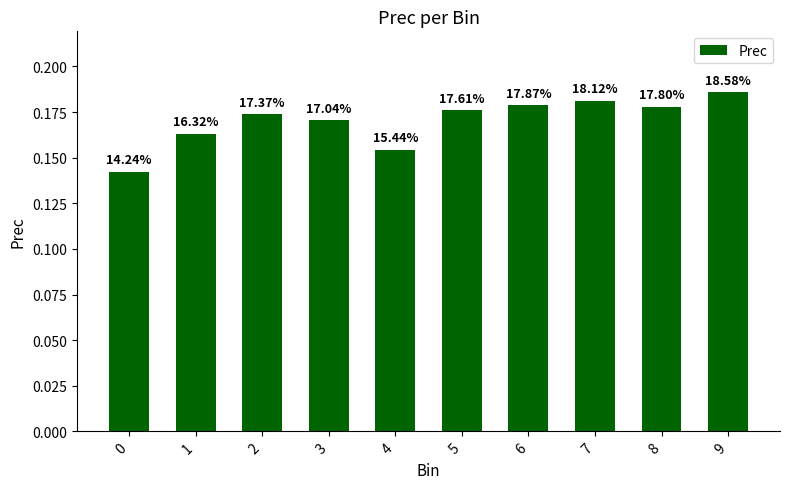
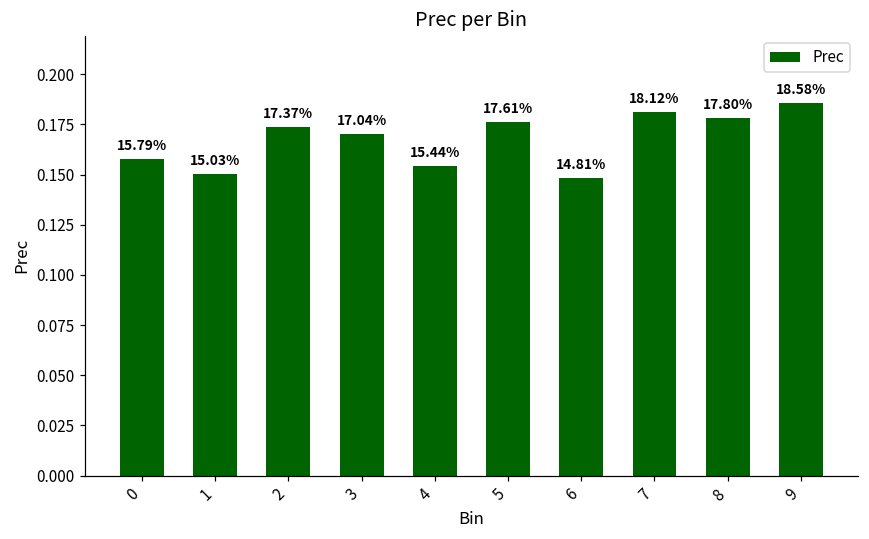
  {
-   "0": "14.24%",
-   "1": "16.32%",
+   "0": "15.79%",
+   "1": "15.03%",
    "2": "17.37%",
    "3": "17.04%",
    "4": "15.44%",
    "5": "17.61%",
-   "6": "17.87%",
+   "6": "14.81%",
    "7": "18.12%",
    "8": "17.80%",
    "9": "18.58%"
  }
